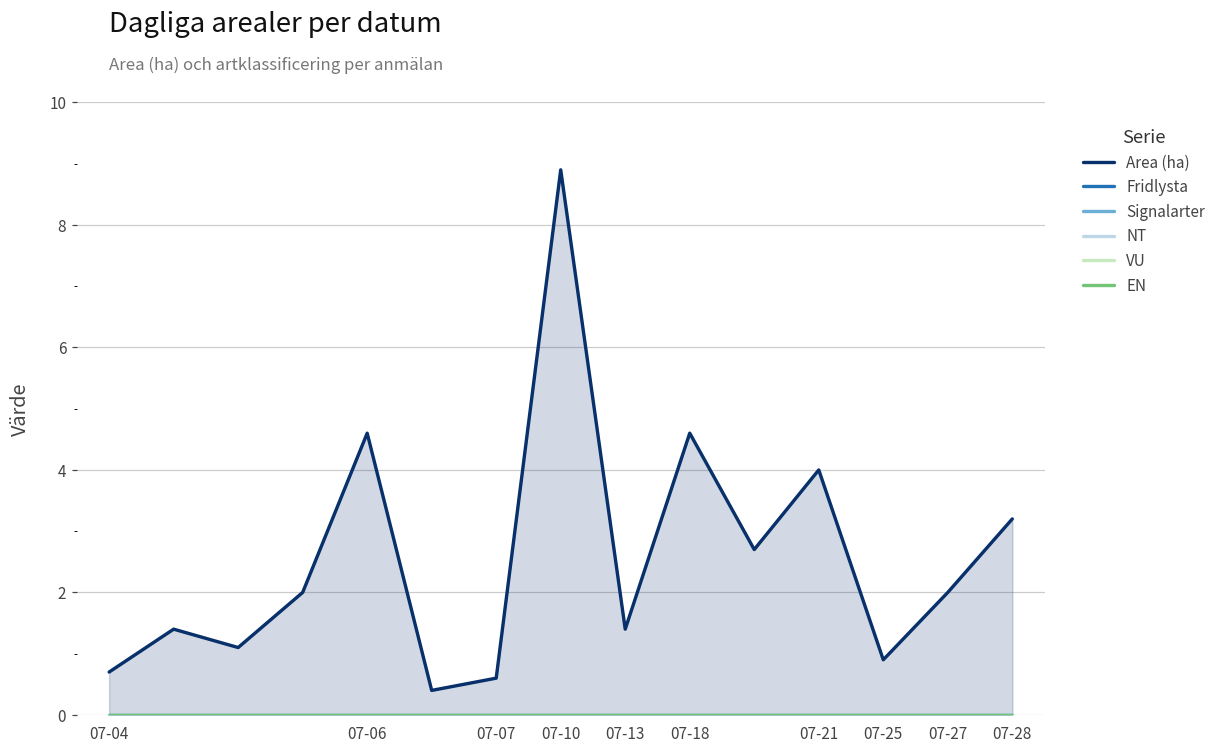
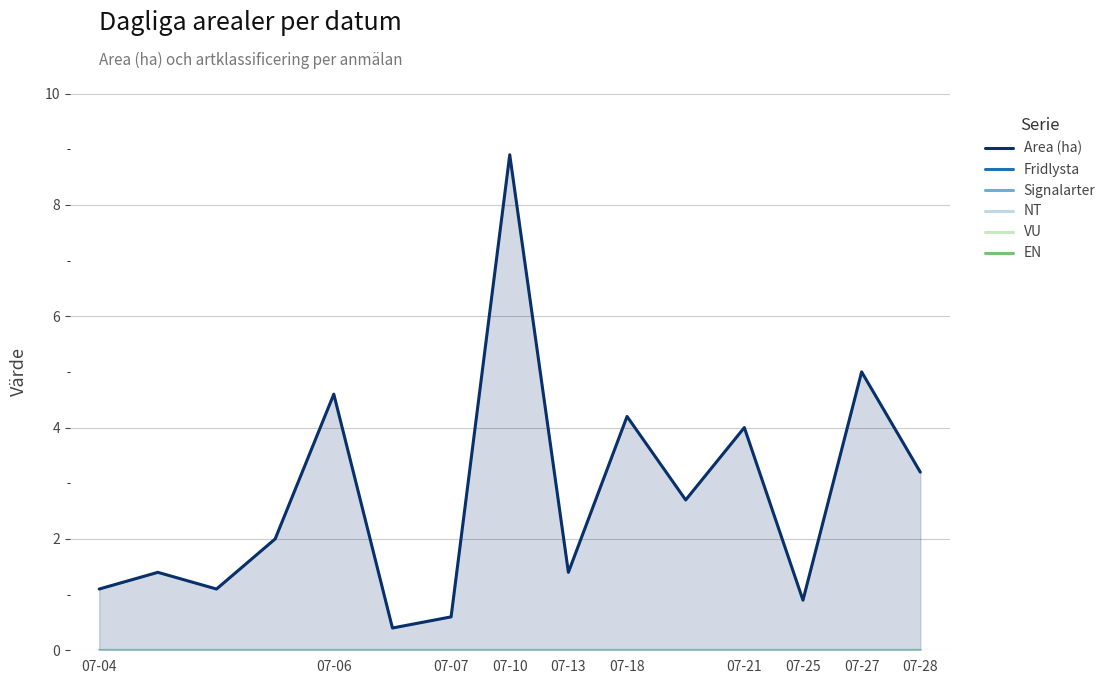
  {
    "Area (ha)": {
-     "07-04": 0.7,
+     "07-04": 1.1,
      "07-06": 4.6,
      "07-07": 0.6,
      "07-10": 8.9,
      "07-13": 1.4,
-     "07-18": 4.6,
+     "07-18": 4.2,
      "07-21": 4.0,
      "07-25": 0.9,
-     "07-27": 2,
+     "07-27": 5,
      "07-28": 3.2
    },
    "EN": {
      "07-04": 0.0,
      "07-06": 0.0,
      "07-07": 0.0,
      "07-10": 0.0,
      "07-13": 0.0,
      "07-18": 0.0,
      "07-21": 0.0,
      "07-25": 0.0,
      "07-27": 0.0,
      "07-28": 0.0
    }
  }
